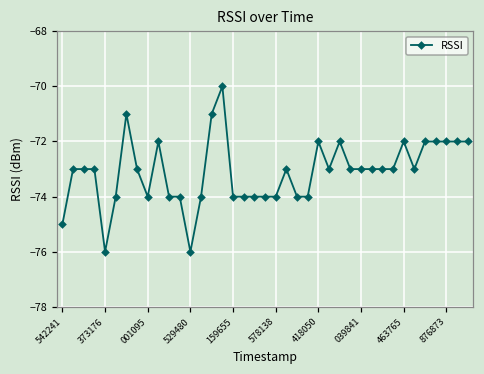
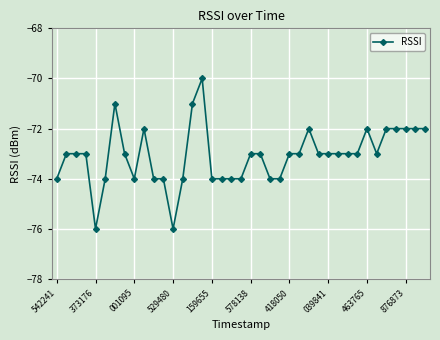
  {
-   "542241": -75,
+   "542241": -74,
    "373176": -76,
    "001095": -74,
    "529480": -76,
    "159655": -74,
-   "578138": -74,
-   "418050": -72,
+   "578138": -73,
+   "418050": -73,
    "039841": -73,
    "463765": -72,
    "876873": -72
  }
